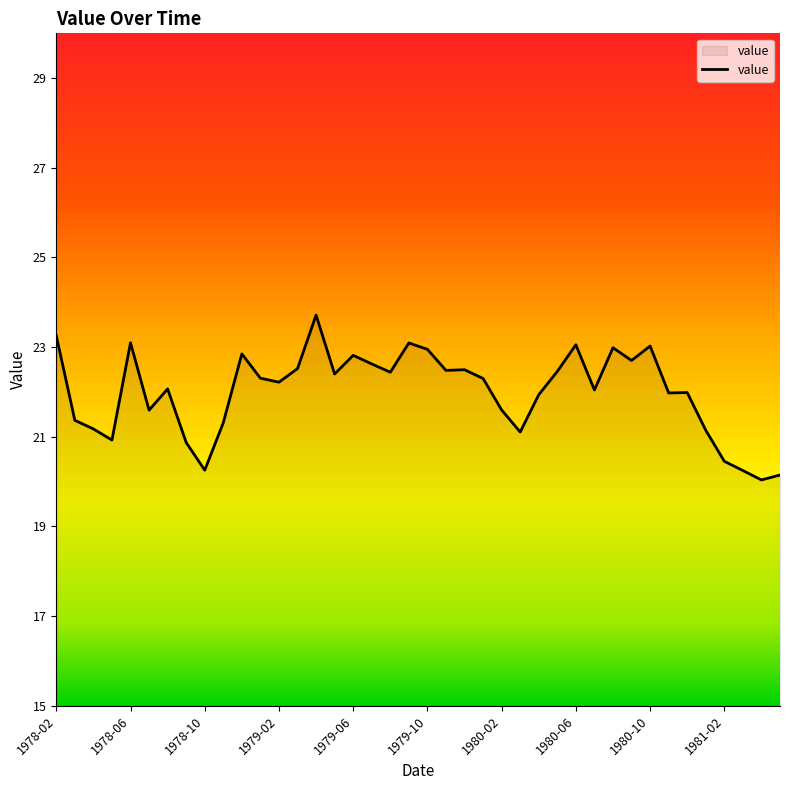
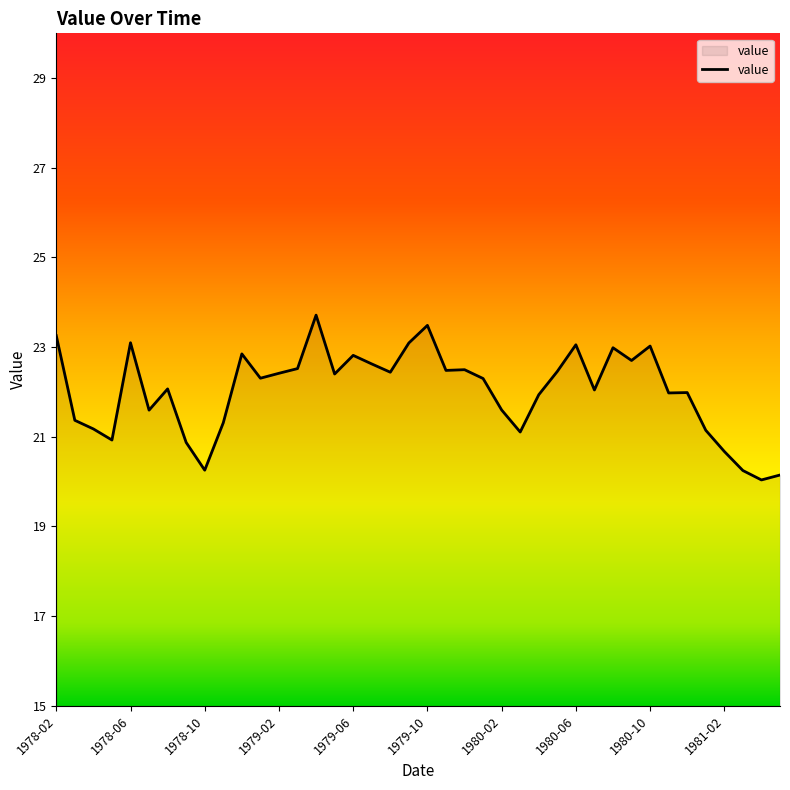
  {
    "1978-02": 23.3,
    "1978-06": 23.1,
    "1978-10": 20.3,
-   "1979-02": 22.2,
+   "1979-02": 22.4,
    "1979-06": 22.8,
-   "1979-10": 23.0,
+   "1979-10": 23.5,
    "1980-02": 21.6,
    "1980-06": 23.1,
    "1980-10": 23.0,
-   "1981-02": 20.5
+   "1981-02": 20.7
  }
